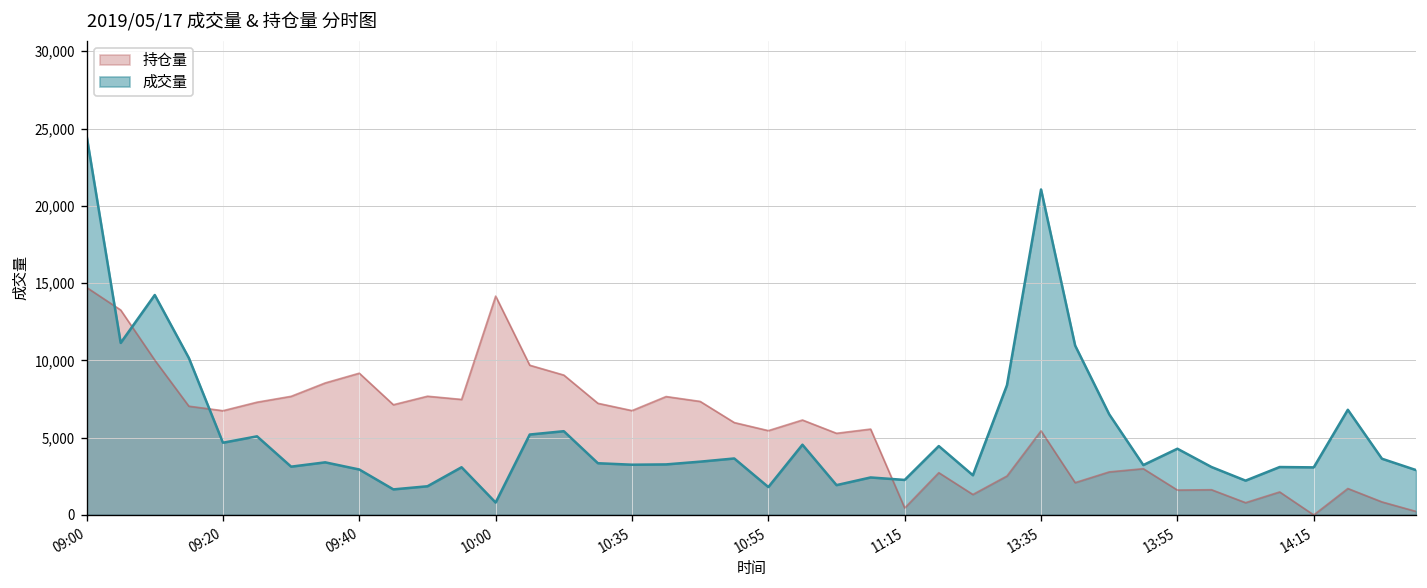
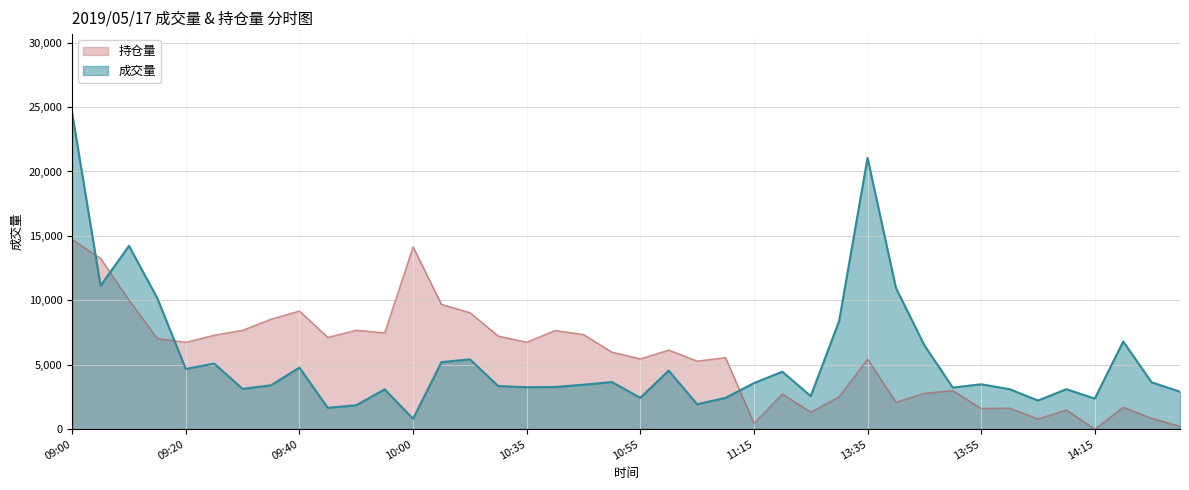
  {
    "持仓量": {
      "09:00": "14,700",
      "09:20": "6,700",
      "09:40": "9,200",
      "10:00": "14,200",
      "10:35": "6,800",
      "10:55": "5,500",
      "11:15": "500",
      "13:35": "5,400",
      "13:55": "1,600",
      "14:15": "0"
    },
    "成交量": {
      "09:00": "24,500",
      "09:20": "4,700",
-     "09:40": "2,900",
+     "09:40": "4,800",
      "10:00": "800",
      "10:35": "3,300",
-     "10:55": "1,800",
-     "11:15": "2,300",
+     "10:55": "2,400",
+     "11:15": "3,600",
      "13:35": "21,100",
-     "13:55": "4,300",
-     "14:15": "3,100"
+     "13:55": "3,500",
+     "14:15": "2,400"
    }
  }
